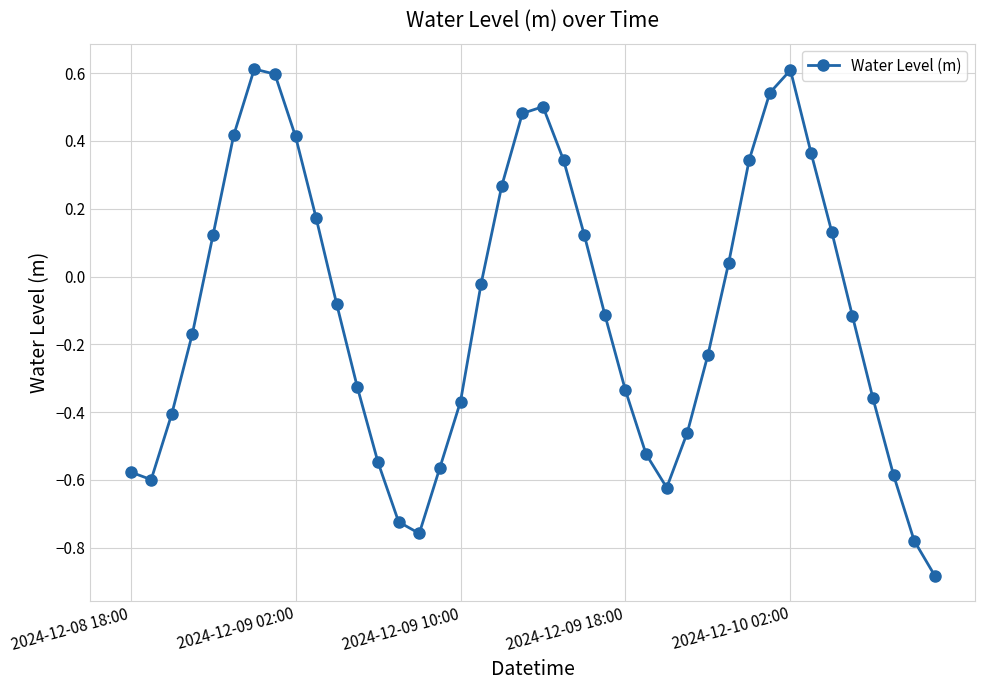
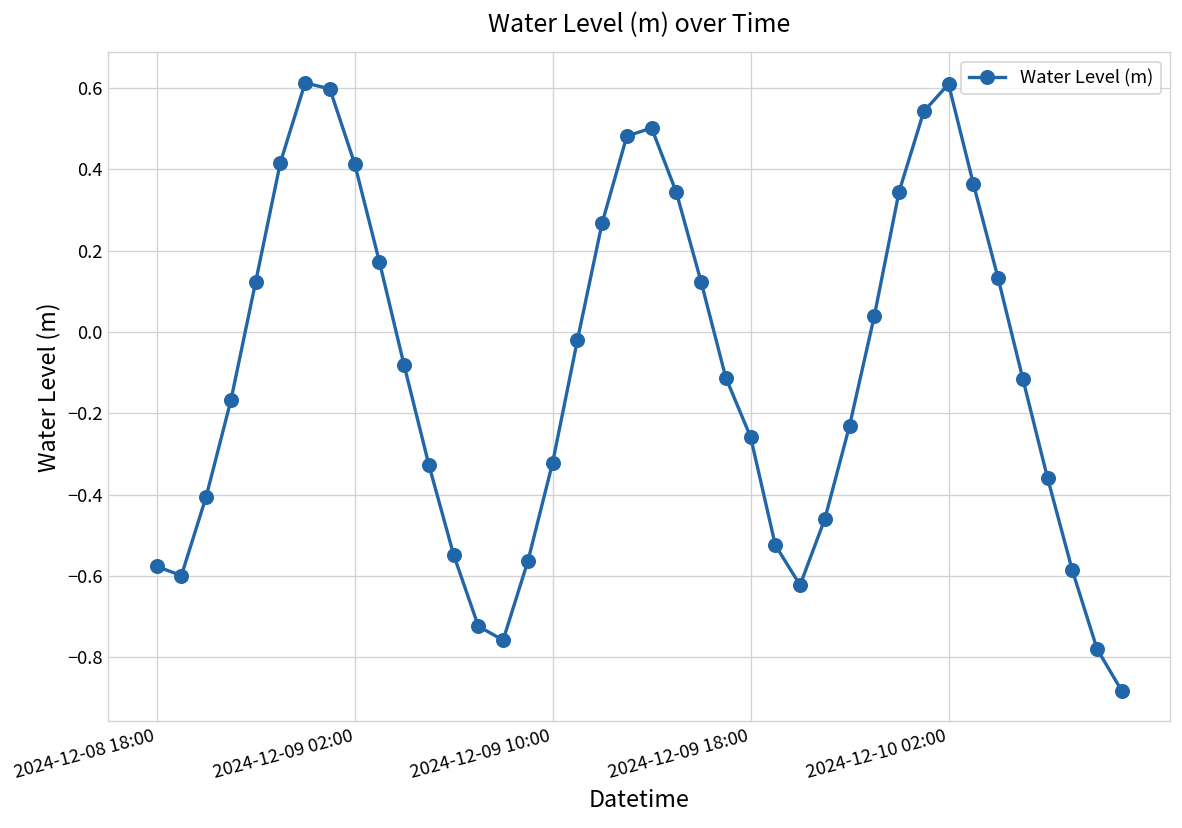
  {
    "2024-12-08 18:00": -0.58,
    "2024-12-09 02:00": 0.41,
-   "2024-12-09 10:00": -0.37,
-   "2024-12-09 18:00": -0.34,
+   "2024-12-09 10:00": -0.32,
+   "2024-12-09 18:00": -0.26,
    "2024-12-10 02:00": 0.61
  }
